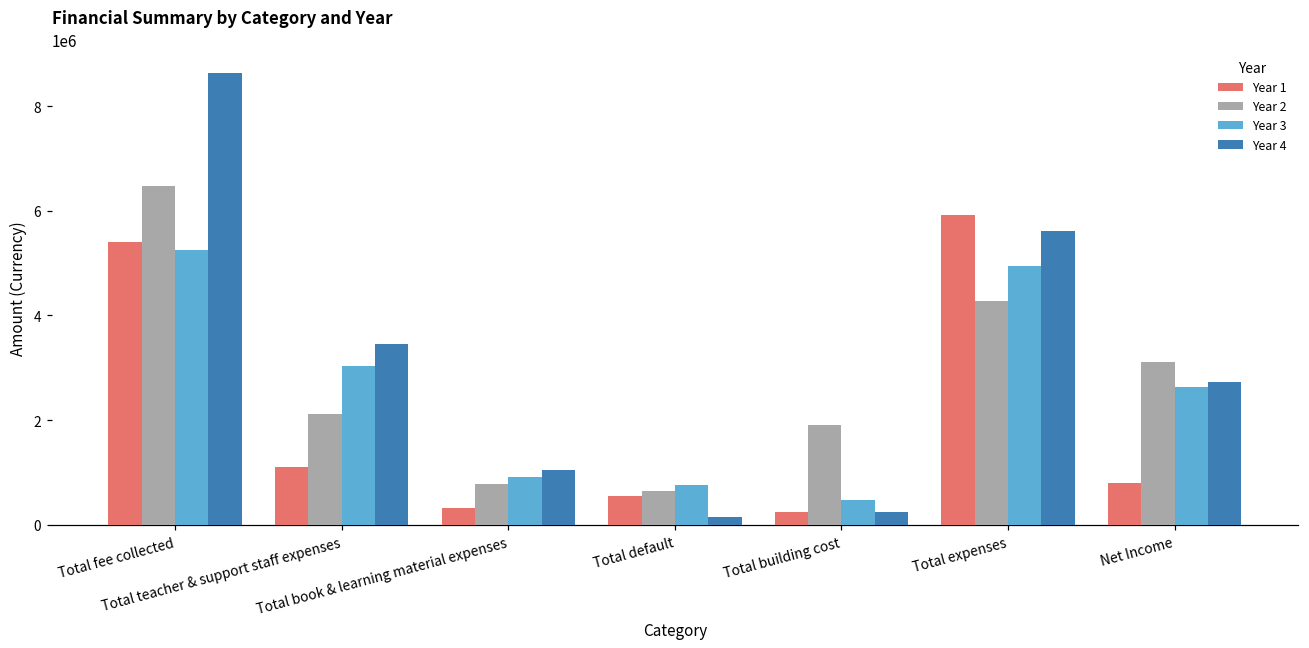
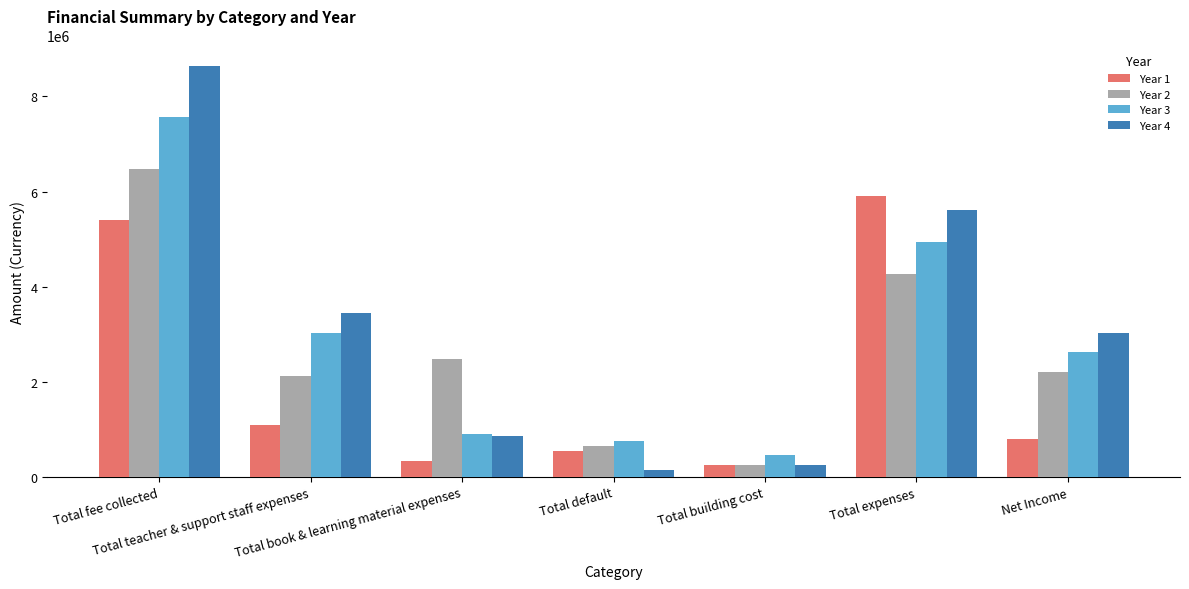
  {
    "Year 1": {
      "Total fee collected": 5400000,
      "Total teacher & support staff expenses": 1100000,
      "Total book & learning material expenses": 300000,
      "Total default": 500000,
      "Total building cost": 300000,
      "Total expenses": 5900000,
      "Net Income": 800000
    },
    "Year 2": {
      "Total fee collected": 6500000,
      "Total teacher & support staff expenses": 2100000,
-     "Total book & learning material expenses": 800000,
+     "Total book & learning material expenses": 2500000,
      "Total default": 600000,
-     "Total building cost": 1900000,
+     "Total building cost": 300000,
      "Total expenses": 4300000,
-     "Net Income": 3100000
+     "Net Income": 2200000
    },
    "Year 3": {
-     "Total fee collected": 5200000,
+     "Total fee collected": 7600000,
      "Total teacher & support staff expenses": 3000000,
      "Total book & learning material expenses": 900000,
      "Total default": 800000,
      "Total building cost": 500000,
      "Total expenses": 4900000,
      "Net Income": 2600000
    },
    "Year 4": {
      "Total fee collected": 8600000,
      "Total teacher & support staff expenses": 3500000,
-     "Total book & learning material expenses": 1000000,
+     "Total book & learning material expenses": 900000,
      "Total default": 100000,
      "Total building cost": 300000,
      "Total expenses": 5600000,
-     "Net Income": 2700000
+     "Net Income": 3000000
    }
  }
